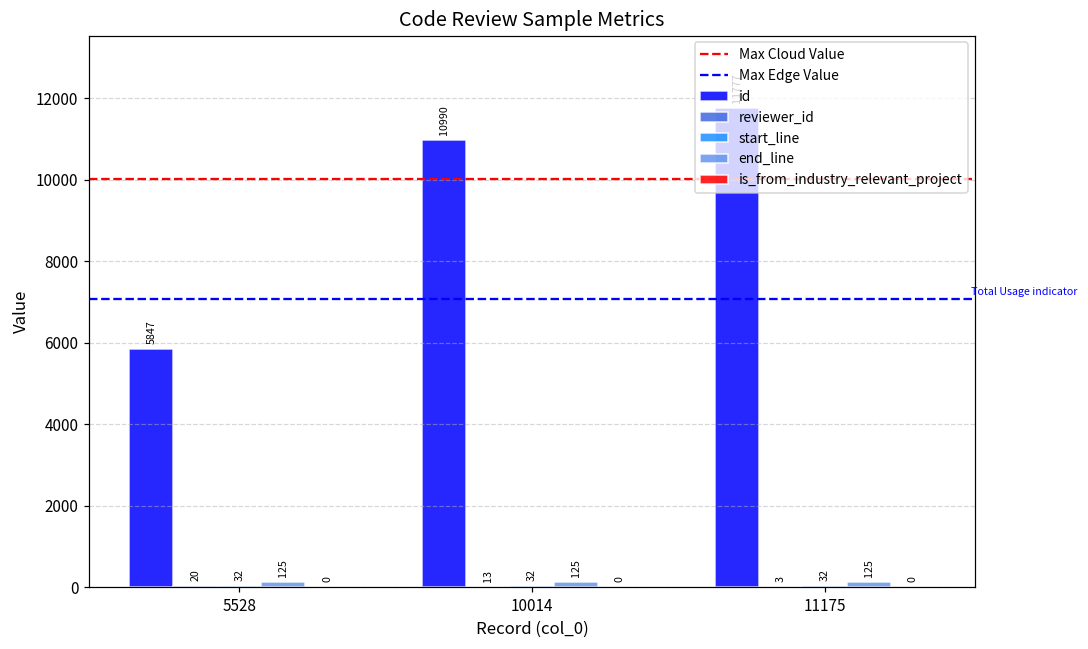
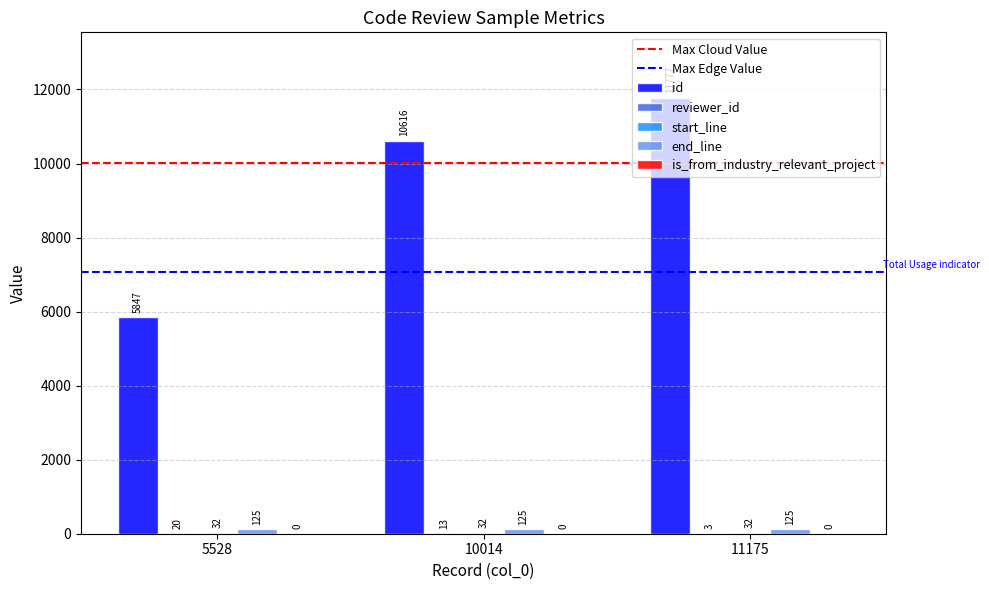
  {
    "id": {
      "5528": 5847,
-     "10014": 10990
+     "10014": 10616
    },
    "start_line": {
      "5528": 32,
      "10014": 32,
      "11175": 32
    },
    "is_from_industry_relevant_project": {
      "5528": 0,
      "10014": 0,
      "11175": 0
    }
  }
